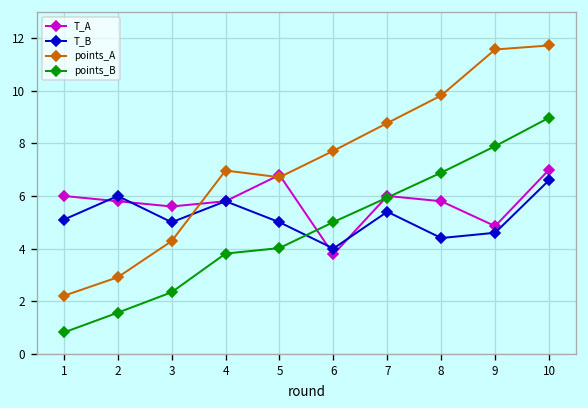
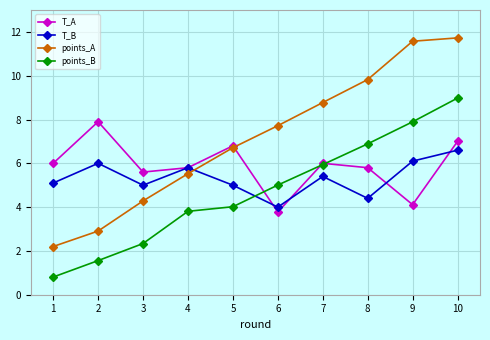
  {
    "T_A": {
      "1": 6.0,
-     "2": 5.8,
+     "2": 7.9,
      "3": 5.6,
      "6": 3.8,
      "8": 5.8,
-     "9": 4.9,
+     "9": 4.1,
      "10": 7.0
    },
    "T_B": {
      "1": 5.1,
      "2": 6.0,
      "3": 5.0,
      "5": 5.0,
      "6": 4.0,
      "7": 5.4,
      "8": 4.4,
-     "9": 4.6,
+     "9": 6.1,
      "10": 6.6
    },
    "points_A": {
      "1": 2.2,
      "2": 2.9,
      "3": 4.3,
-     "4": 7.0,
+     "4": 5.5,
      "6": 7.7,
      "7": 8.8,
      "8": 9.8,
      "9": 11.6,
      "10": 11.7
    },
    "points_B": {
      "1": 0.8,
      "2": 1.6,
      "3": 2.3,
      "4": 3.8,
      "5": 4.0,
      "6": 5.0,
      "8": 6.9,
      "9": 7.9,
      "10": 9.0
    }
  }
